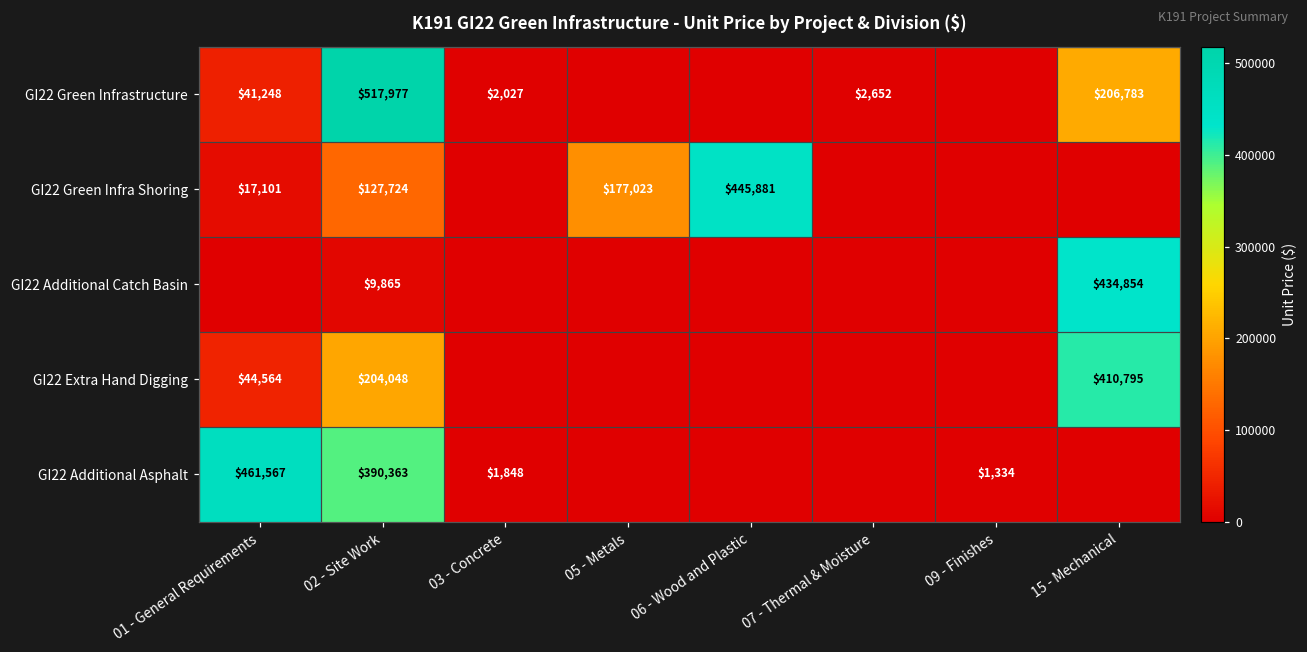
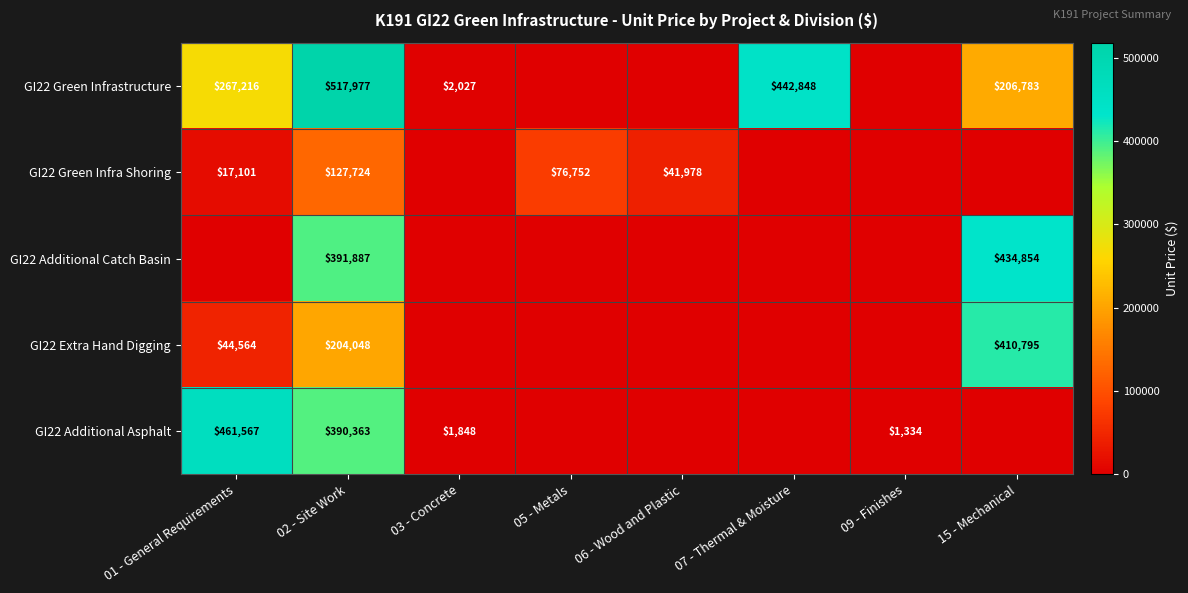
  {
    "GI22 Green Infrastructure": {
-     "01 - General Requirements": "$41,248",
+     "01 - General Requirements": "$267,216",
      "02 - Site Work": "$517,977",
      "03 - Concrete": "$2,027",
-     "07 - Thermal & Moisture": "$2,652",
+     "07 - Thermal & Moisture": "$442,848",
      "15 - Mechanical": "$206,783"
    },
    "GI22 Green Infra Shoring": {
      "01 - General Requirements": "$17,101",
      "02 - Site Work": "$127,724",
-     "05 - Metals": "$177,023",
-     "06 - Wood and Plastic": "$445,881"
+     "05 - Metals": "$76,752",
+     "06 - Wood and Plastic": "$41,978"
    },
    "GI22 Additional Catch Basin": {
-     "02 - Site Work": "$9,865",
+     "02 - Site Work": "$391,887",
      "15 - Mechanical": "$434,854"
    },
    "GI22 Extra Hand Digging": {
      "01 - General Requirements": "$44,564",
      "02 - Site Work": "$204,048",
      "15 - Mechanical": "$410,795"
    },
    "GI22 Additional Asphalt": {
      "01 - General Requirements": "$461,567",
      "02 - Site Work": "$390,363",
      "03 - Concrete": "$1,848",
      "09 - Finishes": "$1,334"
    }
  }
